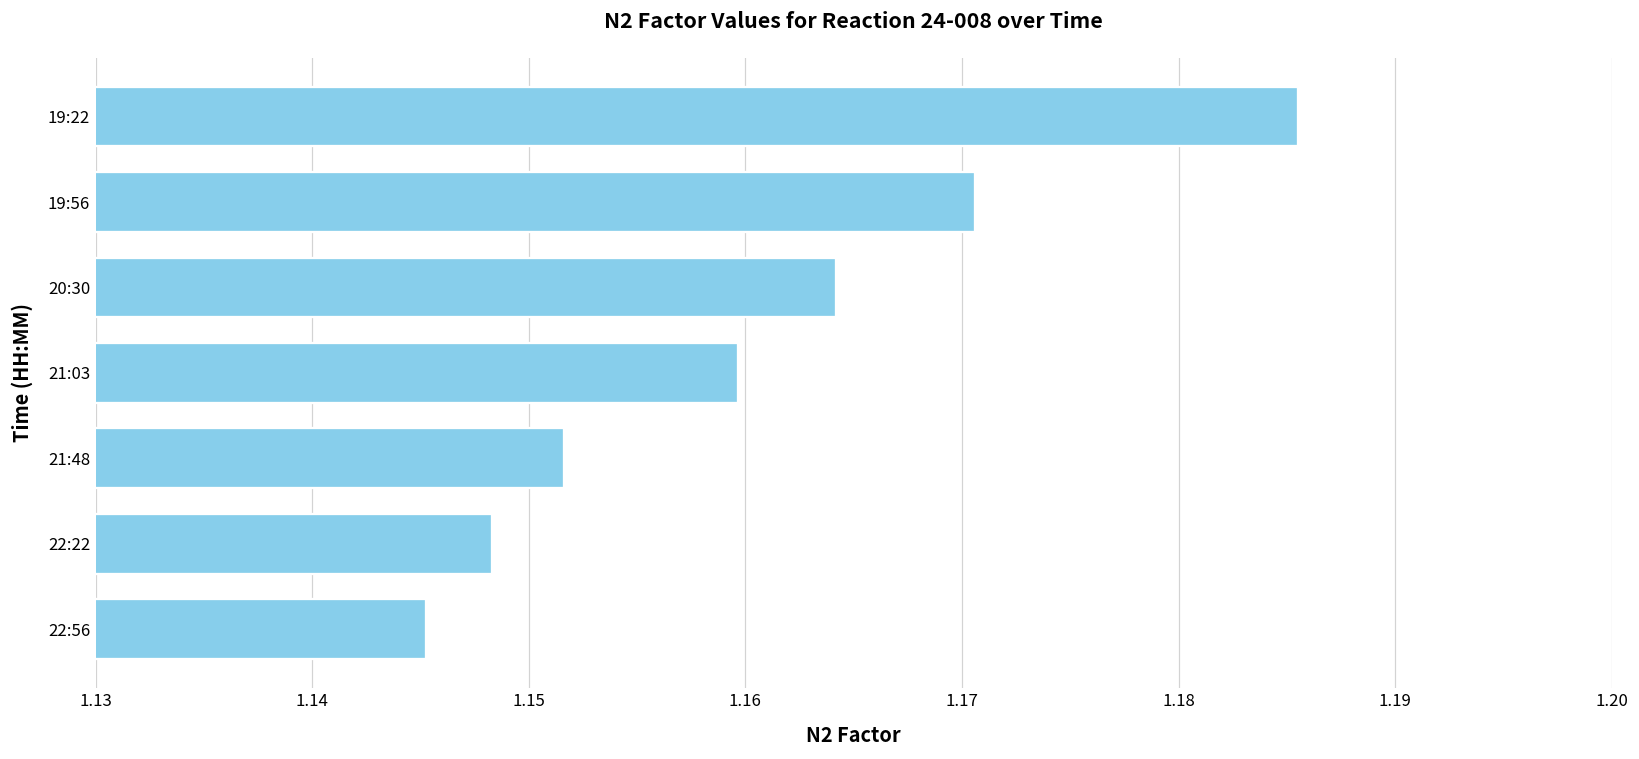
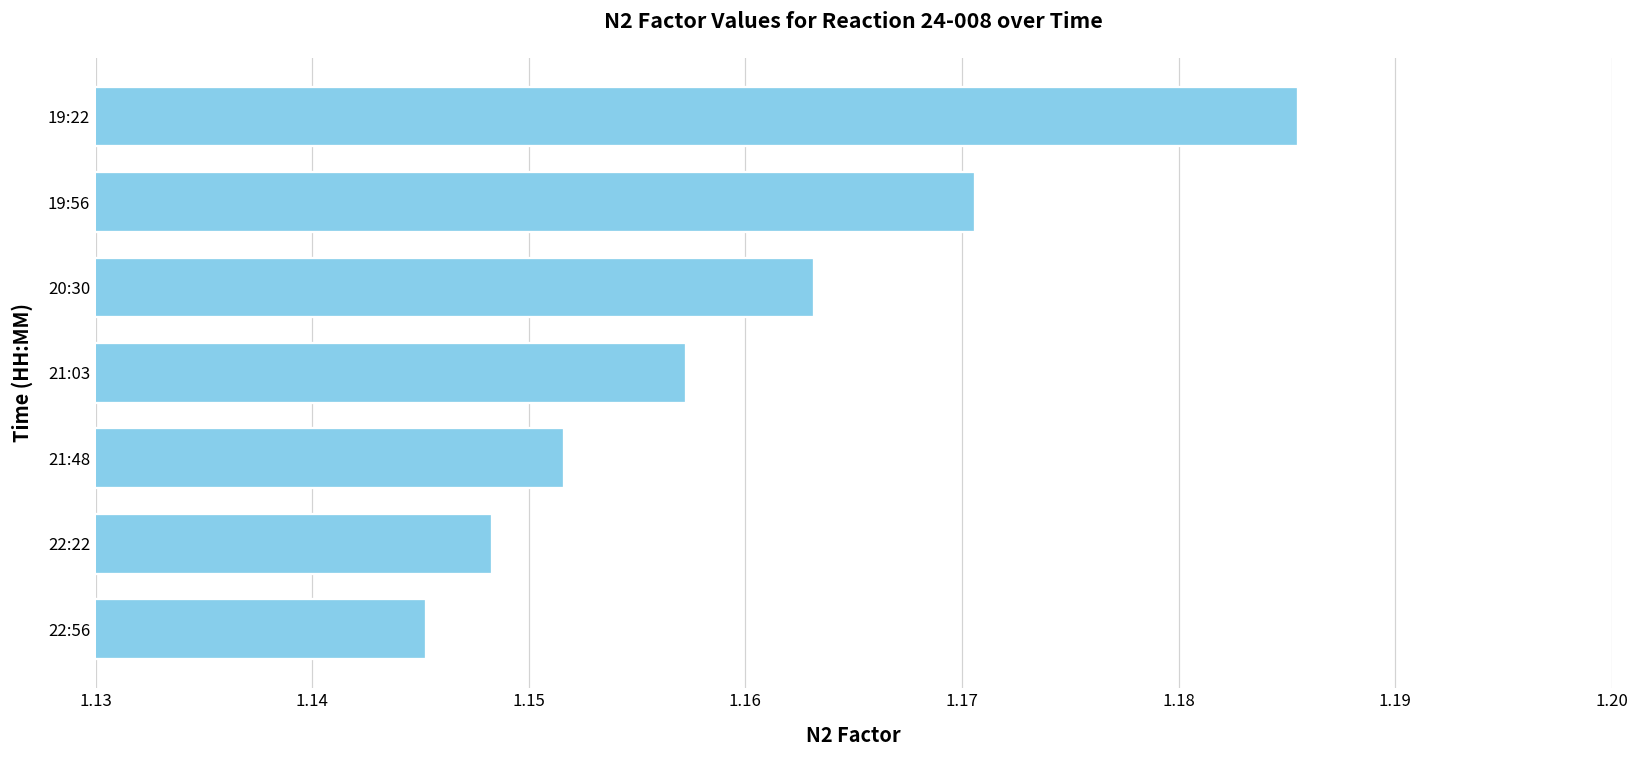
  {
    "19:22": 1.1855,
    "19:56": 1.1706,
-   "20:30": 1.1642,
-   "21:03": 1.1597,
+   "20:30": 1.1632,
+   "21:03": 1.1573,
    "21:48": 1.1516,
    "22:22": 1.1483,
    "22:56": 1.1452
  }
